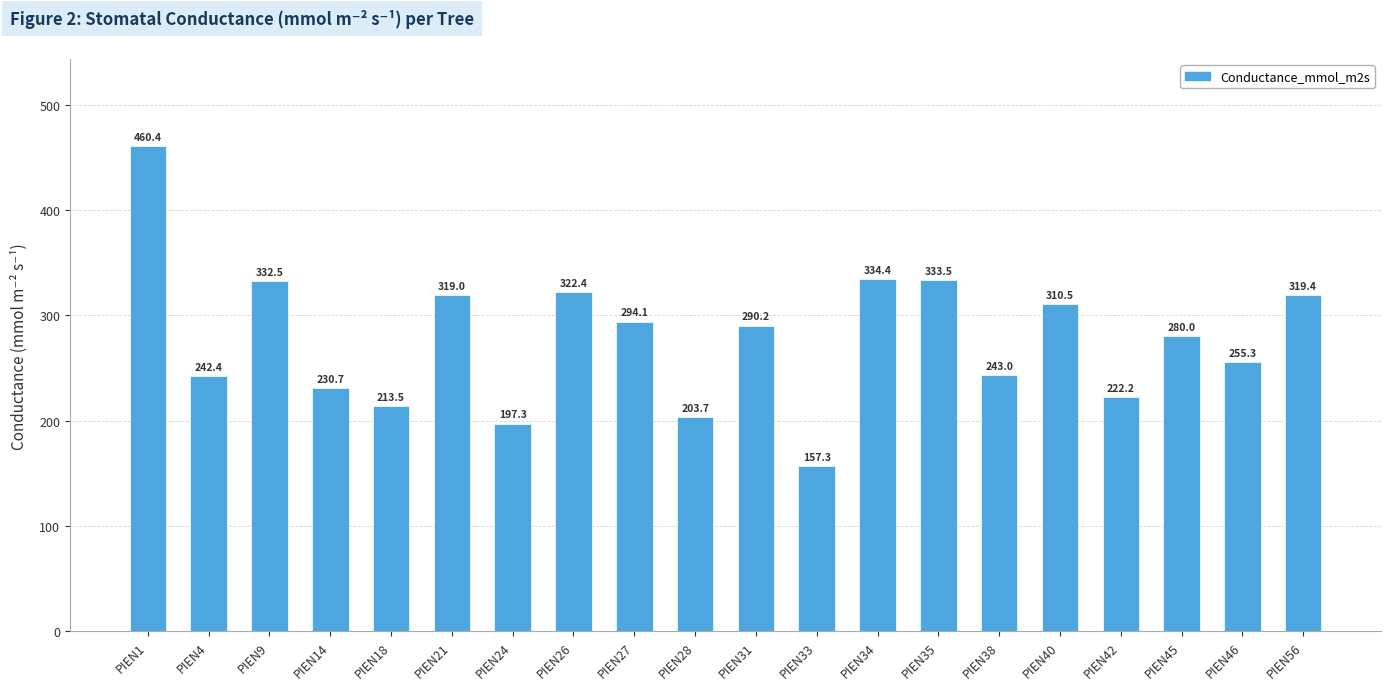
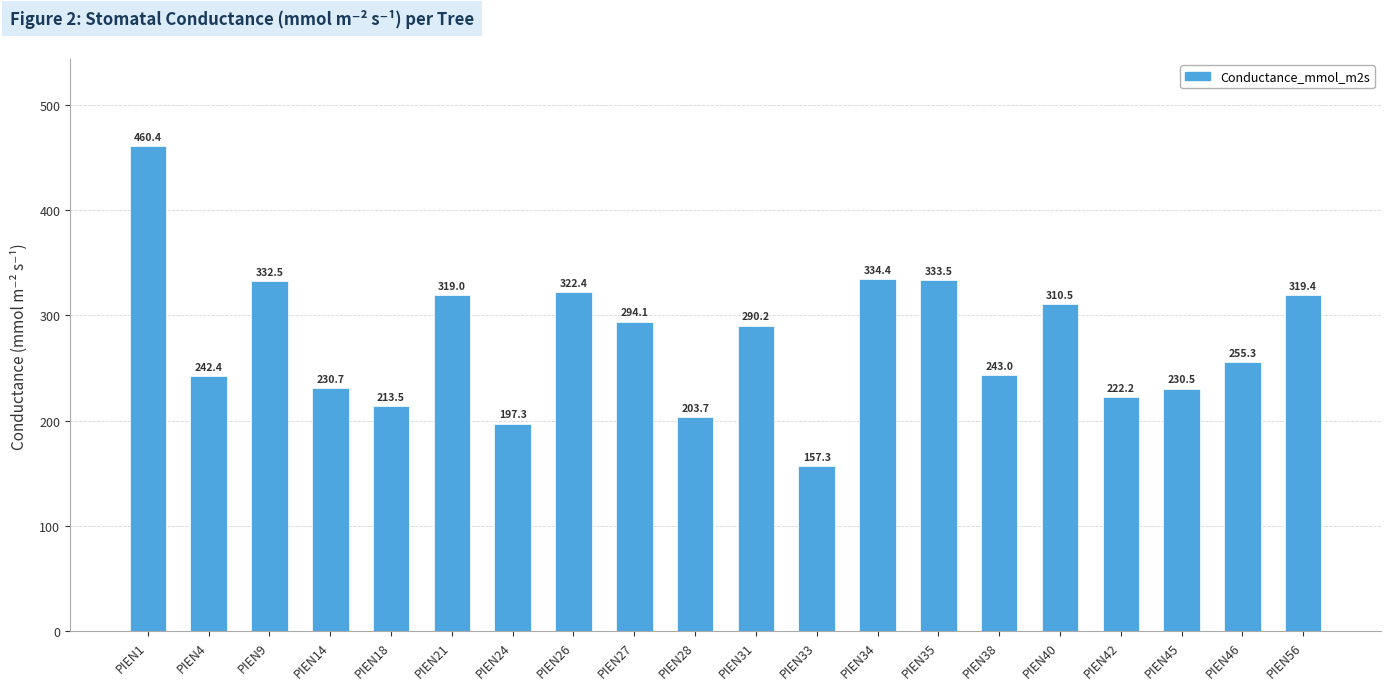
  {
    "PIEN1": 460.4,
    "PIEN4": 242.4,
    "PIEN9": 332.5,
    "PIEN14": 230.7,
    "PIEN18": 213.5,
    "PIEN21": 319.0,
    "PIEN24": 197.3,
    "PIEN26": 322.4,
    "PIEN27": 294.1,
    "PIEN28": 203.7,
    "PIEN31": 290.2,
    "PIEN33": 157.3,
    "PIEN34": 334.4,
    "PIEN35": 333.5,
    "PIEN38": 243.0,
    "PIEN40": 310.5,
    "PIEN42": 222.2,
-   "PIEN45": 280.0,
+   "PIEN45": 230.5,
    "PIEN46": 255.3,
    "PIEN56": 319.4
  }
